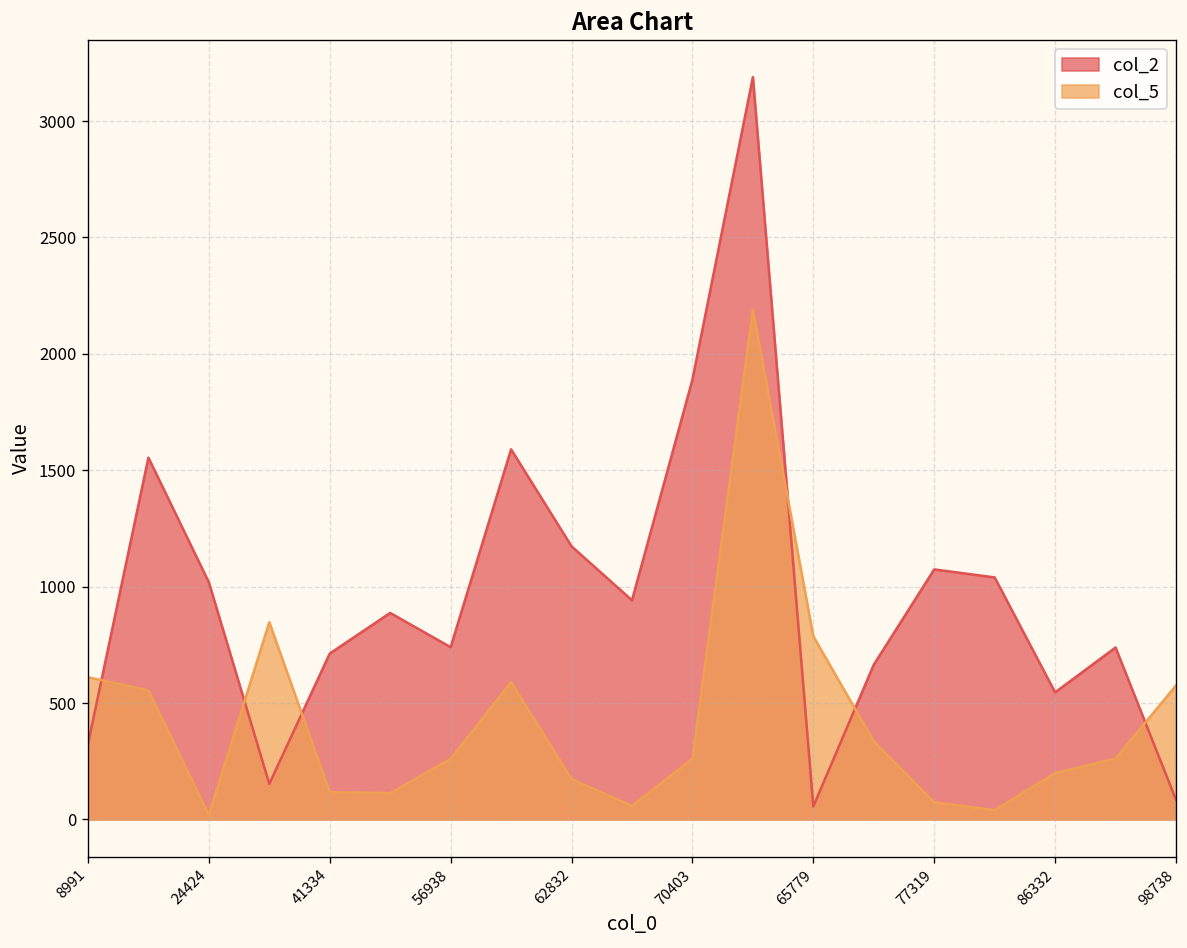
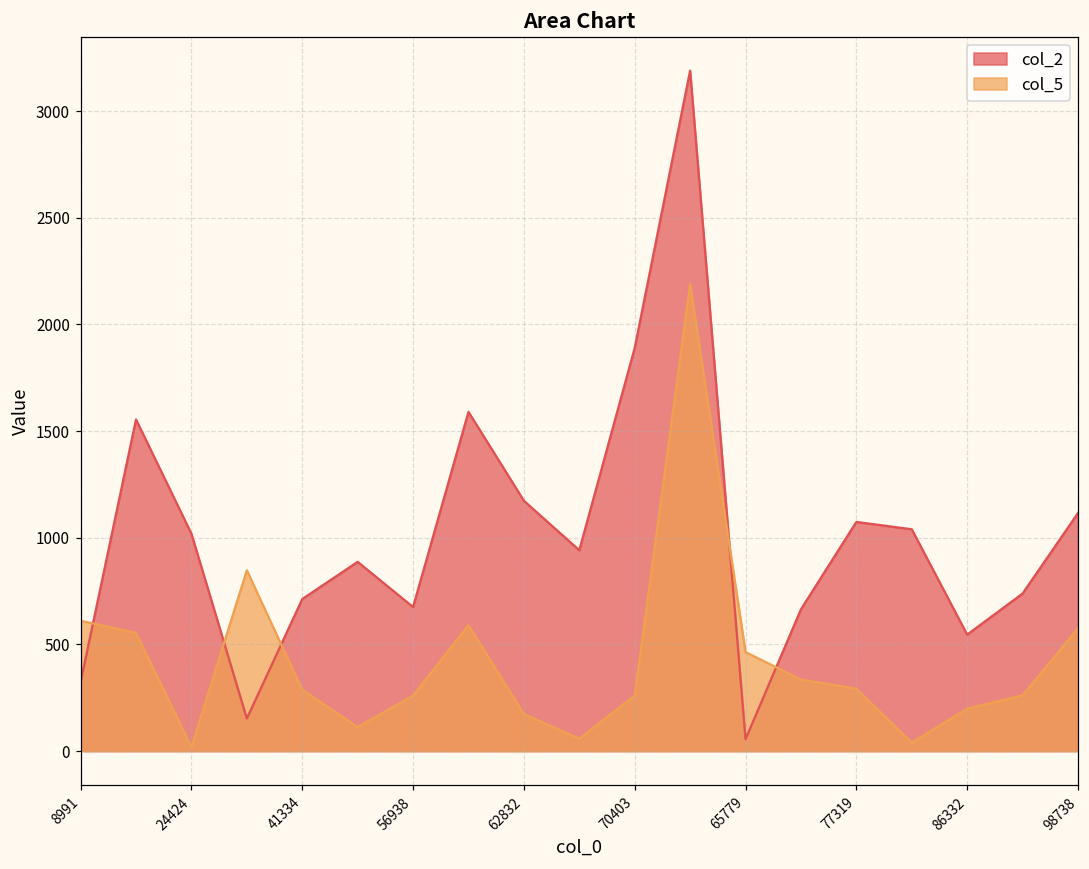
  {
    "col_2": {
      "8991": 320,
      "24424": 1020,
      "41334": 710,
-     "56938": 740,
+     "56938": 680,
      "62832": 1170,
      "70403": 1890,
      "65779": 60,
      "77319": 1070,
      "86332": 550,
-     "98738": 80
+     "98738": 1120
    },
    "col_5": {
      "8991": 610,
      "24424": 20,
-     "41334": 120,
+     "41334": 290,
      "56938": 260,
      "62832": 170,
      "70403": 260,
-     "65779": 790,
-     "77319": 70,
+     "65779": 460,
+     "77319": 290,
      "86332": 200,
      "98738": 580
    }
  }
